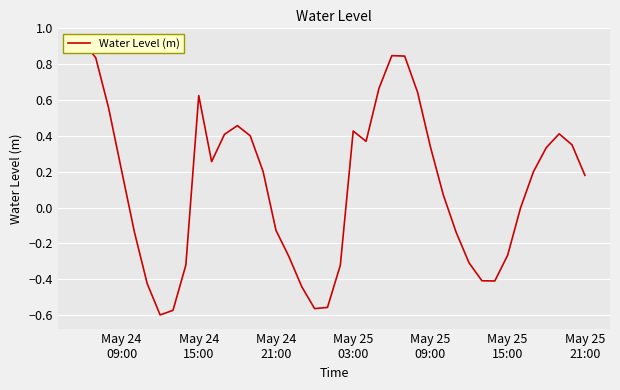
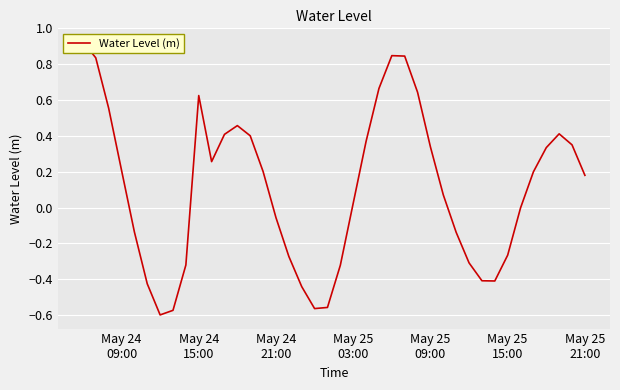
  {
    "May 24 09:00": 0.21,
    "May 24 15:00": 0.62,
-   "May 24 21:00": -0.13,
-   "May 25 03:00": 0.43,
+   "May 24 21:00": -0.06,
+   "May 25 03:00": 0.02,
    "May 25 09:00": 0.34,
    "May 25 15:00": -0.27,
    "May 25 21:00": 0.18
  }
